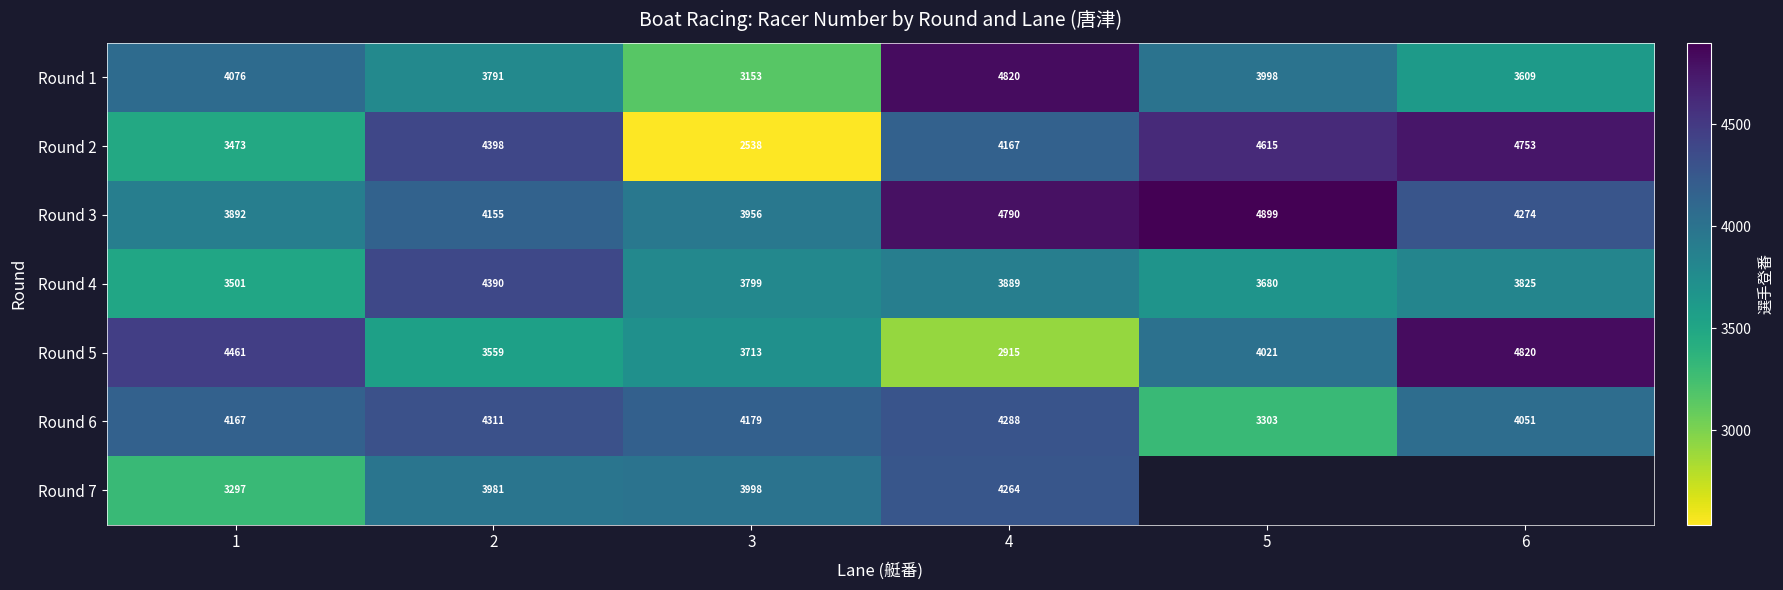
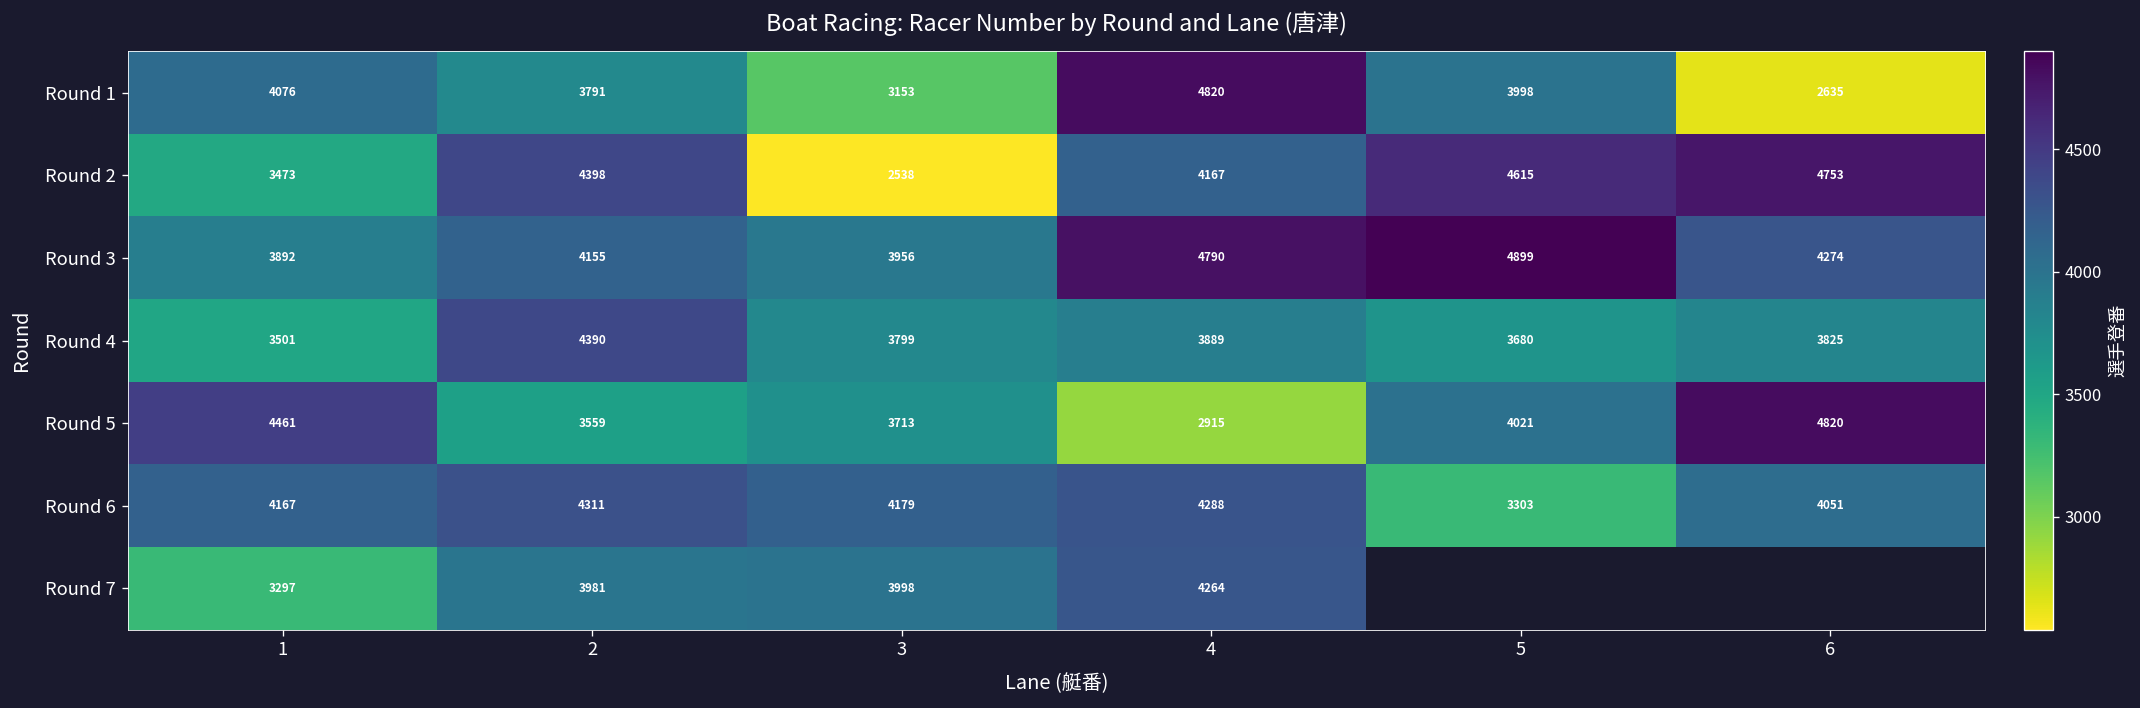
  {
    "Round 1": {
      "1": 4076,
      "2": 3791,
      "3": 3153,
      "4": 4820,
      "5": 3998,
-     "6": 3609
+     "6": 2635
    },
    "Round 2": {
      "1": 3473,
      "2": 4398,
      "3": 2538,
      "4": 4167,
      "5": 4615,
      "6": 4753
    },
    "Round 3": {
      "1": 3892,
      "2": 4155,
      "3": 3956,
      "4": 4790,
      "5": 4899,
      "6": 4274
    },
    "Round 4": {
      "1": 3501,
      "2": 4390,
      "3": 3799,
      "4": 3889,
      "5": 3680,
      "6": 3825
    },
    "Round 5": {
      "1": 4461,
      "2": 3559,
      "3": 3713,
      "4": 2915,
      "5": 4021,
      "6": 4820
    },
    "Round 6": {
      "1": 4167,
      "2": 4311,
      "3": 4179,
      "4": 4288,
      "5": 3303,
      "6": 4051
    },
    "Round 7": {
      "1": 3297,
      "2": 3981,
      "3": 3998,
      "4": 4264
    }
  }
